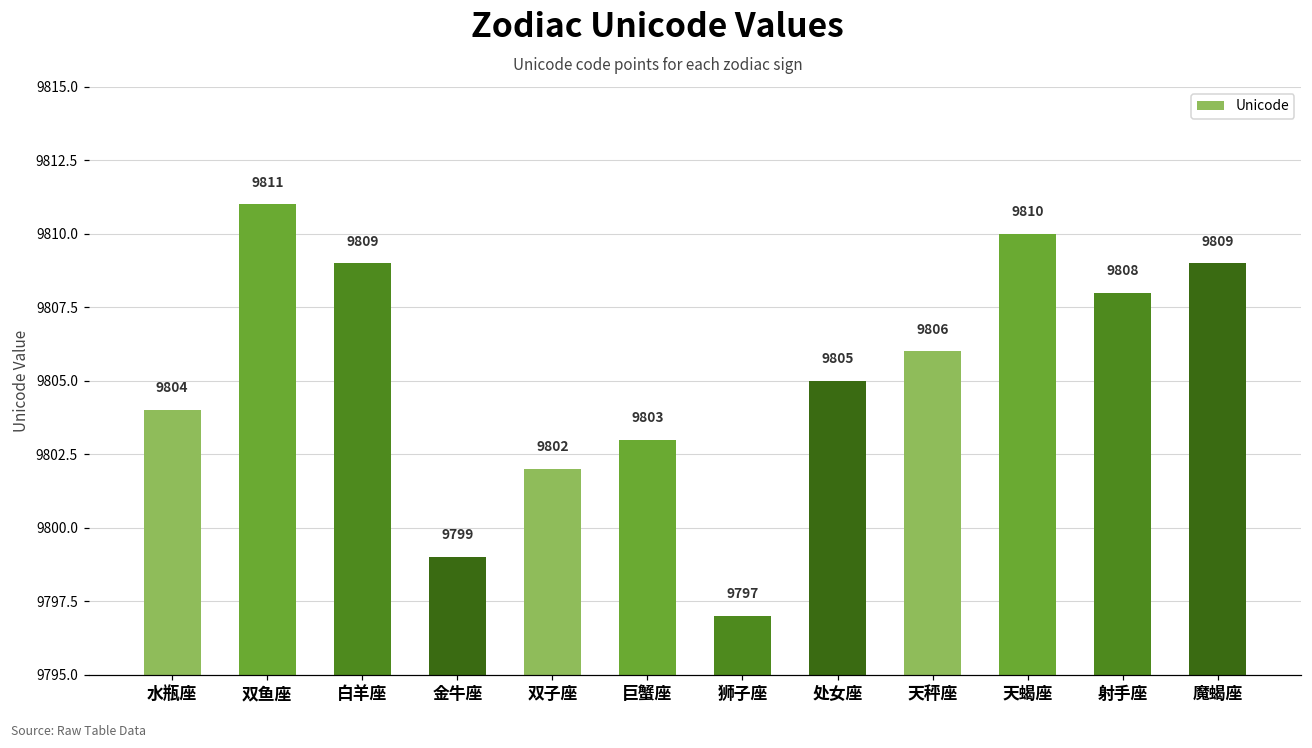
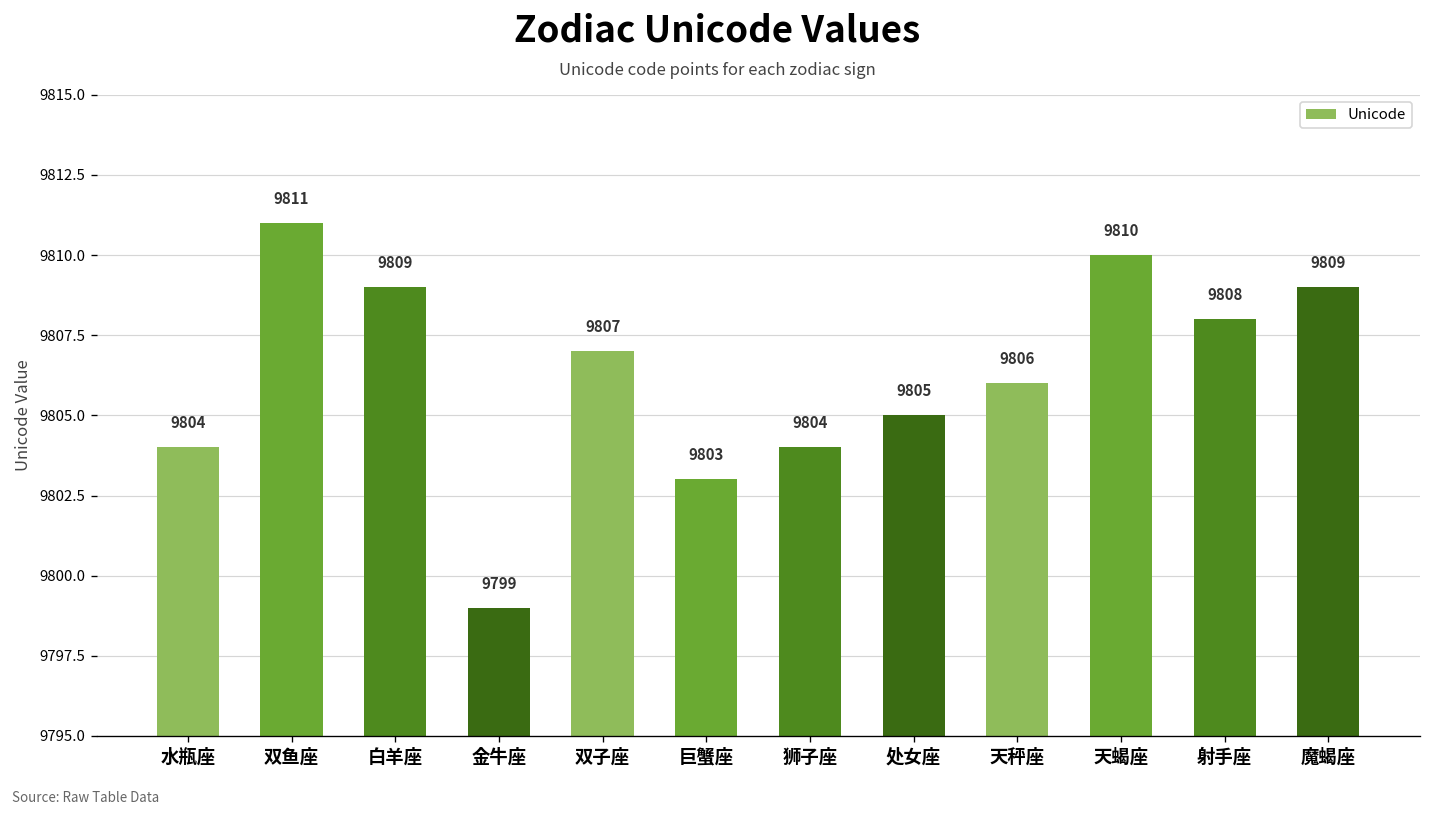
  {
    "水瓶座": 9804,
    "双鱼座": 9811,
    "白羊座": 9809,
    "金牛座": 9799,
-   "双子座": 9802,
+   "双子座": 9807,
    "巨蟹座": 9803,
-   "狮子座": 9797,
+   "狮子座": 9804,
    "处女座": 9805,
    "天秤座": 9806,
    "天蝎座": 9810,
    "射手座": 9808,
    "魔蝎座": 9809
  }
